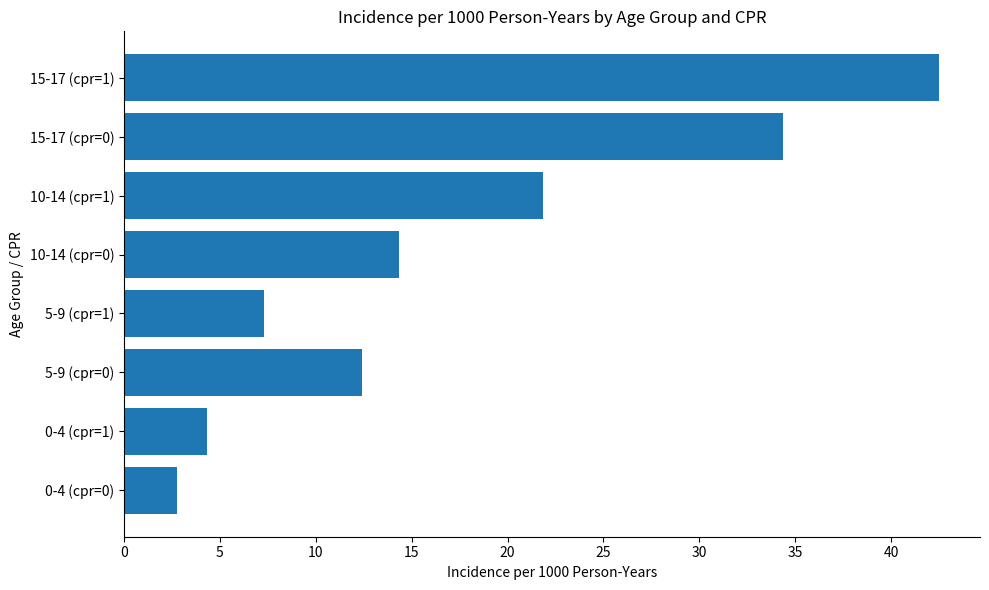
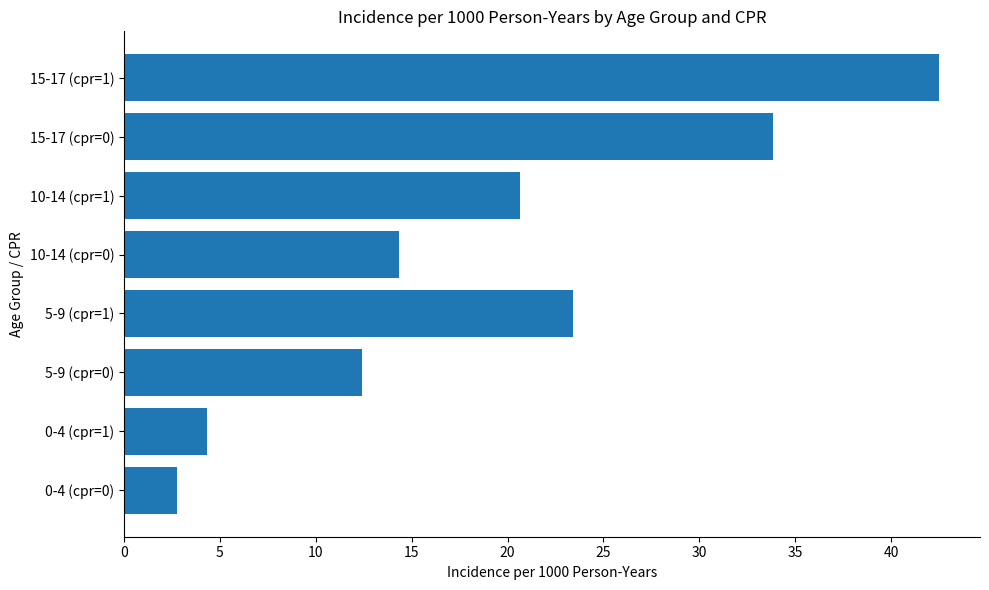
  {
    "15-17 (cpr=1)": 42.5,
-   "15-17 (cpr=0)": 34.3,
-   "10-14 (cpr=1)": 21.9,
+   "15-17 (cpr=0)": 33.8,
+   "10-14 (cpr=1)": 20.7,
    "10-14 (cpr=0)": 14.3,
-   "5-9 (cpr=1)": 7.3,
+   "5-9 (cpr=1)": 23.4,
    "5-9 (cpr=0)": 12.4,
    "0-4 (cpr=1)": 4.3,
    "0-4 (cpr=0)": 2.8
  }
